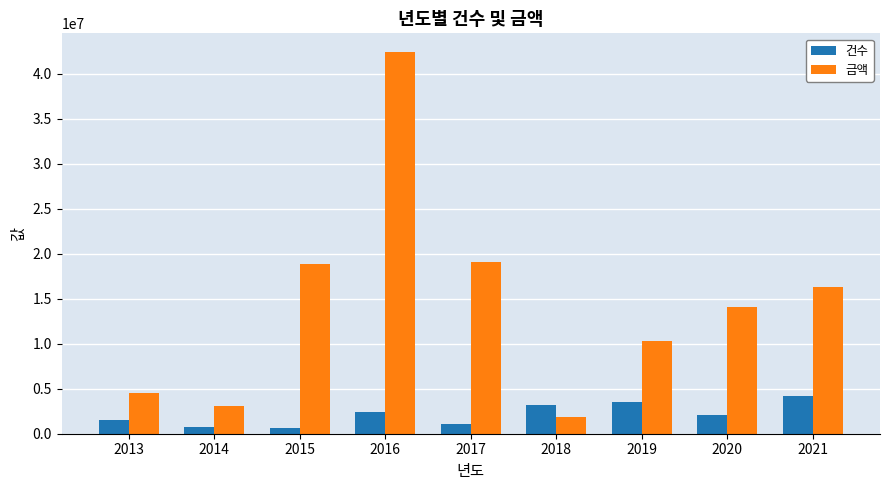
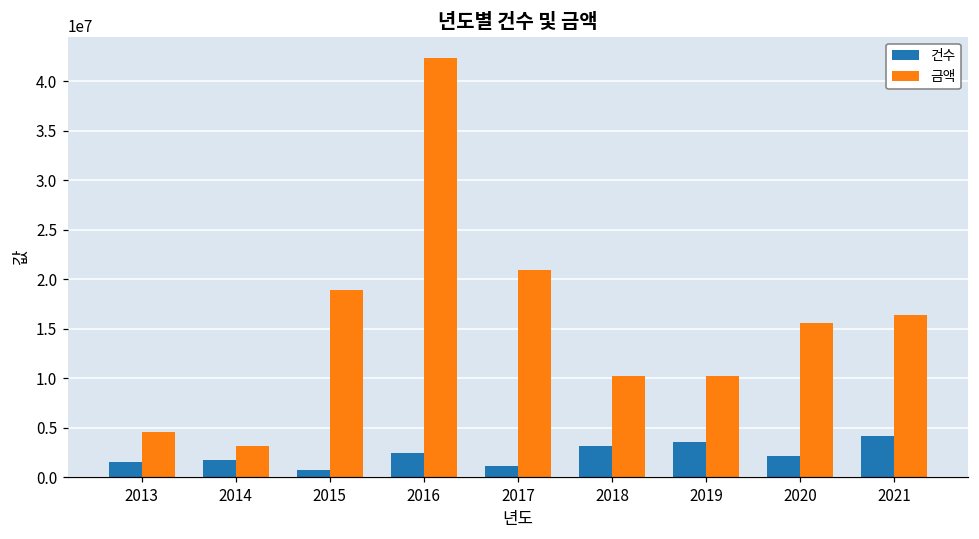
  {
    "건수": {
      "2013": 2000000,
-     "2014": 1000000,
+     "2014": 2000000,
      "2015": 1000000,
      "2016": 2000000,
      "2017": 1000000,
      "2018": 3000000,
      "2019": 4000000,
      "2020": 2000000,
      "2021": 4000000
    },
    "금액": {
      "2013": 5000000,
      "2014": 3000000,
      "2015": 19000000,
      "2016": 42000000,
-     "2017": 19000000,
-     "2018": 2000000,
+     "2017": 21000000,
+     "2018": 10000000,
      "2019": 10000000,
-     "2020": 14000000,
+     "2020": 16000000,
      "2021": 16000000
    }
  }
